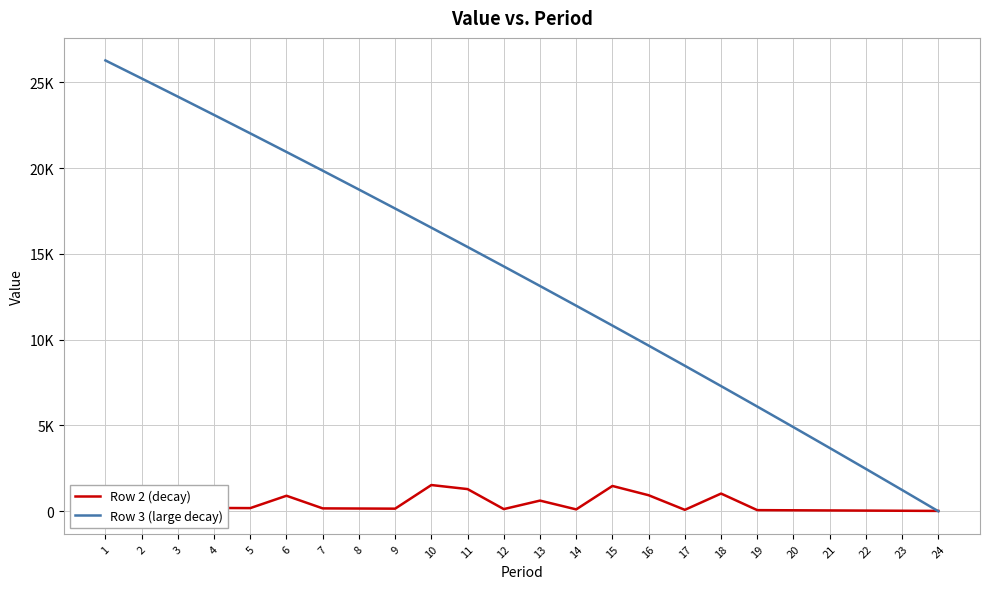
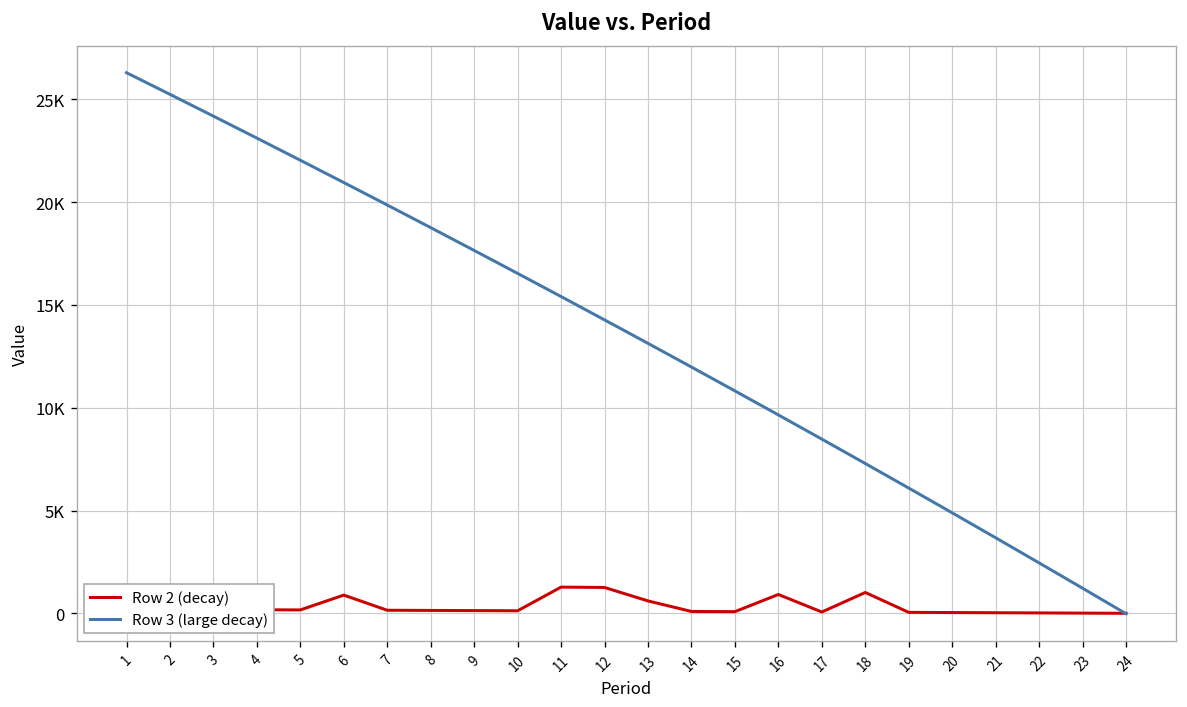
  {
    "Row 2 (decay)": {
      "5": 200,
      "6": 900,
      "7": 200,
      "8": 100,
      "9": 100,
-     "10": 1500,
+     "10": 100,
      "11": 1300,
-     "12": 100,
+     "12": 1300,
      "13": 600,
      "14": 100,
-     "15": 1500,
+     "15": 100,
      "16": 900,
      "17": 100,
      "18": 1000,
      "19": 100,
      "20": 0,
      "21": 0,
      "22": 0,
      "23": 0
    },
    "Row 3 (large decay)": {
      "1": 26300,
      "2": 25200,
      "3": 24200,
      "4": 23100,
      "5": 22000,
      "6": 20900,
      "7": 19900,
      "8": 18800,
      "9": 17600,
      "10": 16500,
      "11": 15400,
      "12": 14300,
      "13": 13100,
      "14": 12000,
      "15": 10800,
      "16": 9700,
      "17": 8500,
      "18": 7300,
      "19": 6100,
      "20": 4900,
      "21": 3700,
      "22": 2500,
      "23": 1200
    }
  }
